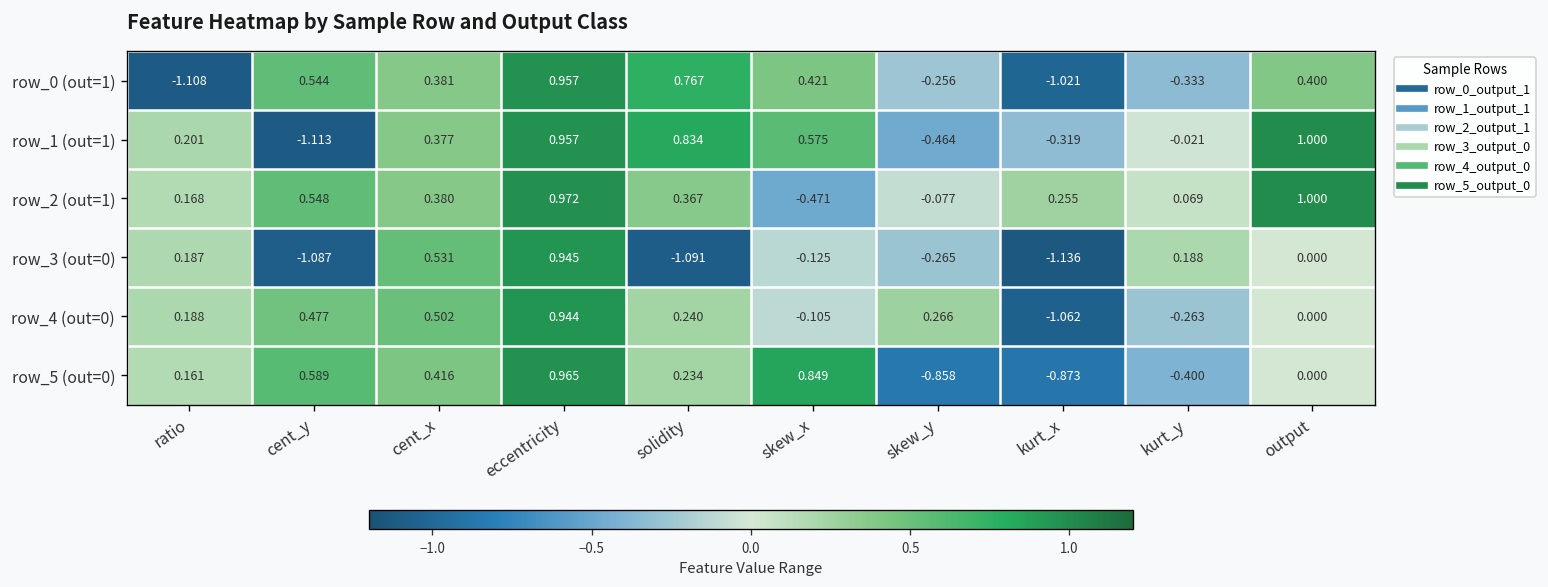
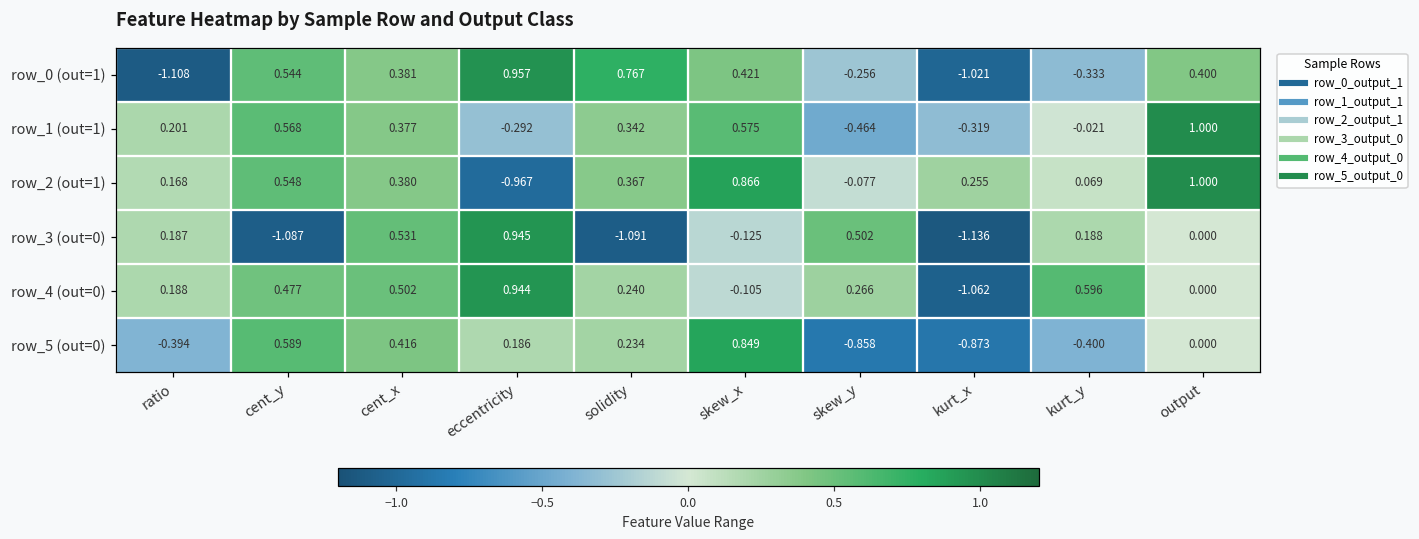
  {
    "row_0 (out=1)": {
      "ratio": -1.108,
      "cent_y": 0.544,
      "cent_x": 0.381,
      "eccentricity": 0.957,
      "solidity": 0.767,
      "skew_x": 0.421,
      "skew_y": -0.256,
      "kurt_x": -1.021,
      "kurt_y": -0.333,
      "output": 0.400
    },
    "row_1 (out=1)": {
      "ratio": 0.201,
-     "cent_y": -1.113,
+     "cent_y": 0.568,
      "cent_x": 0.377,
-     "eccentricity": 0.957,
-     "solidity": 0.834,
+     "eccentricity": -0.292,
+     "solidity": 0.342,
      "skew_x": 0.575,
      "skew_y": -0.464,
      "kurt_x": -0.319,
      "kurt_y": -0.021,
      "output": 1.000
    },
    "row_2 (out=1)": {
      "ratio": 0.168,
      "cent_y": 0.548,
      "cent_x": 0.380,
-     "eccentricity": 0.972,
+     "eccentricity": -0.967,
      "solidity": 0.367,
-     "skew_x": -0.471,
+     "skew_x": 0.866,
      "skew_y": -0.077,
      "kurt_x": 0.255,
      "kurt_y": 0.069,
      "output": 1.000
    },
    "row_3 (out=0)": {
      "ratio": 0.187,
      "cent_y": -1.087,
      "cent_x": 0.531,
      "eccentricity": 0.945,
      "solidity": -1.091,
      "skew_x": -0.125,
-     "skew_y": -0.265,
+     "skew_y": 0.502,
      "kurt_x": -1.136,
      "kurt_y": 0.188,
      "output": 0.000
    },
    "row_4 (out=0)": {
      "ratio": 0.188,
      "cent_y": 0.477,
      "cent_x": 0.502,
      "eccentricity": 0.944,
      "solidity": 0.240,
      "skew_x": -0.105,
      "skew_y": 0.266,
      "kurt_x": -1.062,
-     "kurt_y": -0.263,
+     "kurt_y": 0.596,
      "output": 0.000
    },
    "row_5 (out=0)": {
-     "ratio": 0.161,
+     "ratio": -0.394,
      "cent_y": 0.589,
      "cent_x": 0.416,
-     "eccentricity": 0.965,
+     "eccentricity": 0.186,
      "solidity": 0.234,
      "skew_x": 0.849,
      "skew_y": -0.858,
      "kurt_x": -0.873,
      "kurt_y": -0.400,
      "output": 0.000
    }
  }
